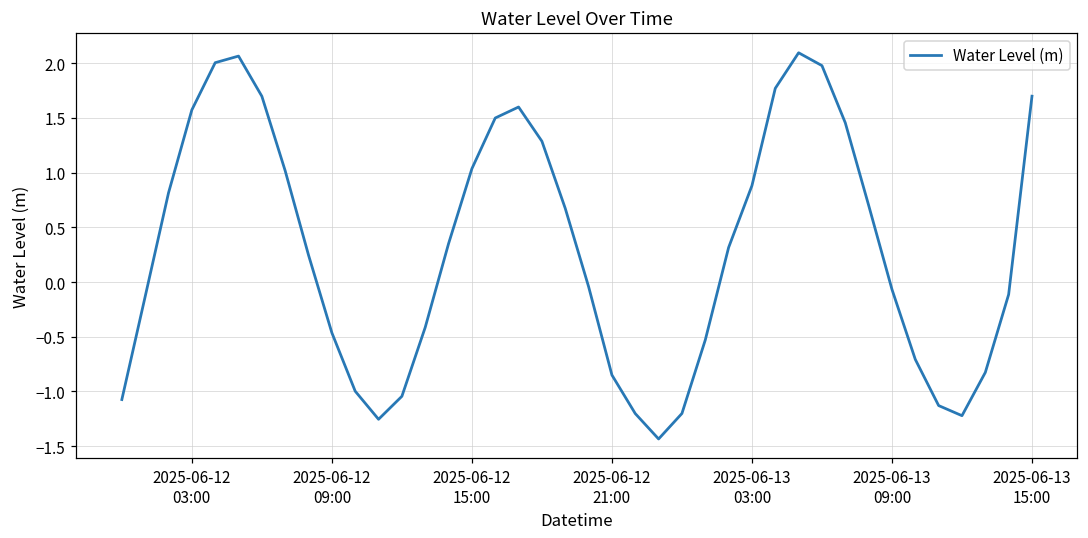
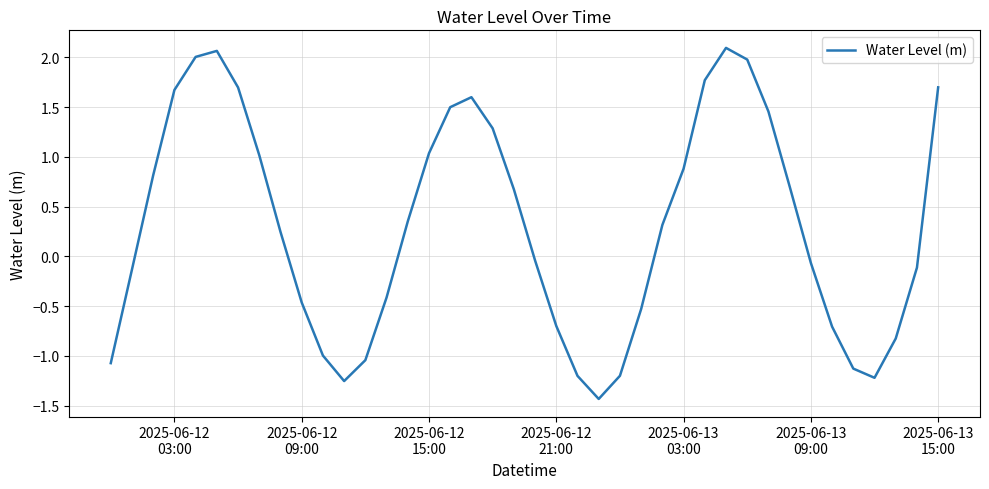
  {
-   "2025-06-12 03:00": 1.6,
+   "2025-06-12 03:00": 1.7,
    "2025-06-12 09:00": -0.5,
    "2025-06-12 15:00": 1.0,
-   "2025-06-12 21:00": -0.8,
+   "2025-06-12 21:00": -0.7,
    "2025-06-13 03:00": 0.9,
    "2025-06-13 09:00": -0.1,
    "2025-06-13 15:00": 1.7
  }
